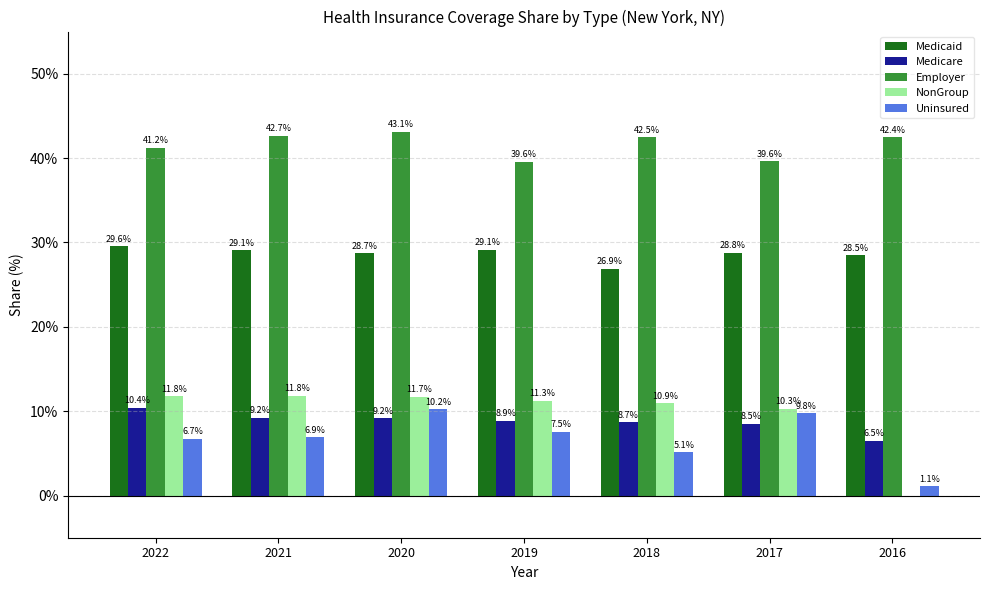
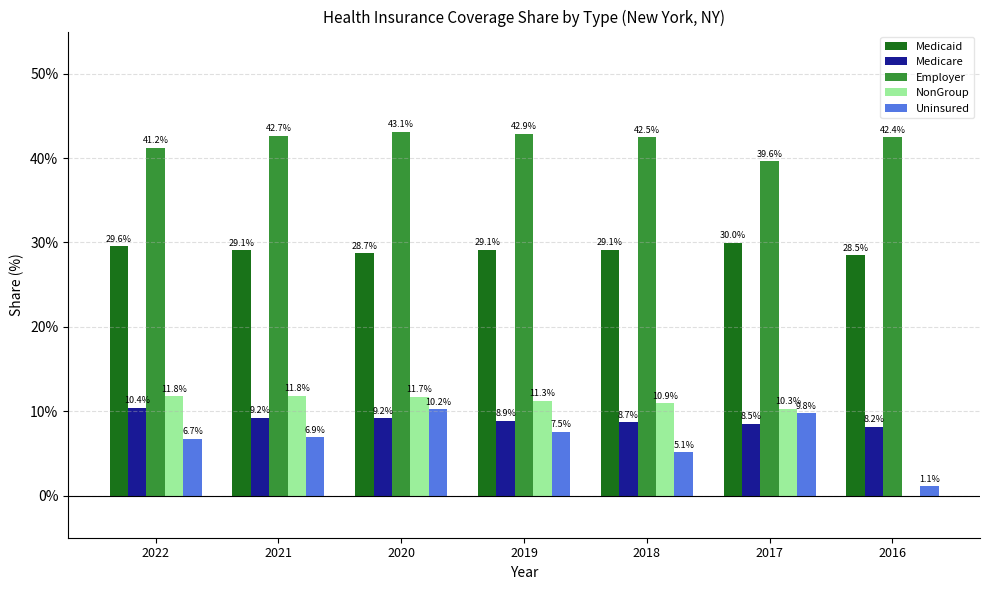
  {
    "Medicaid": {
      "2022": "29.6%",
      "2021": "29.1%",
      "2020": "28.7%",
      "2019": "29.1%",
-     "2018": "26.9%",
-     "2017": "28.8%",
+     "2018": "29.1%",
+     "2017": "30.0%",
      "2016": "28.5%"
    },
    "Medicare": {
      "2022": "10.4%",
      "2021": "9.2%",
      "2020": "9.2%",
      "2019": "8.9%",
      "2018": "8.7%",
      "2017": "8.5%",
-     "2016": "6.5%"
+     "2016": "8.2%"
    },
    "Employer": {
      "2022": "41.2%",
      "2021": "42.7%",
      "2020": "43.1%",
-     "2019": "39.6%",
+     "2019": "42.9%",
      "2018": "42.5%",
      "2017": "39.6%",
      "2016": "42.4%"
    },
    "NonGroup": {
      "2022": "11.8%",
      "2021": "11.8%",
      "2020": "11.7%",
      "2019": "11.3%",
      "2018": "10.9%",
      "2017": "10.3%"
    },
    "Uninsured": {
      "2022": "6.7%",
      "2021": "6.9%",
      "2020": "10.2%",
      "2019": "7.5%",
      "2018": "5.1%",
      "2017": "9.8%",
      "2016": "1.1%"
    }
  }
